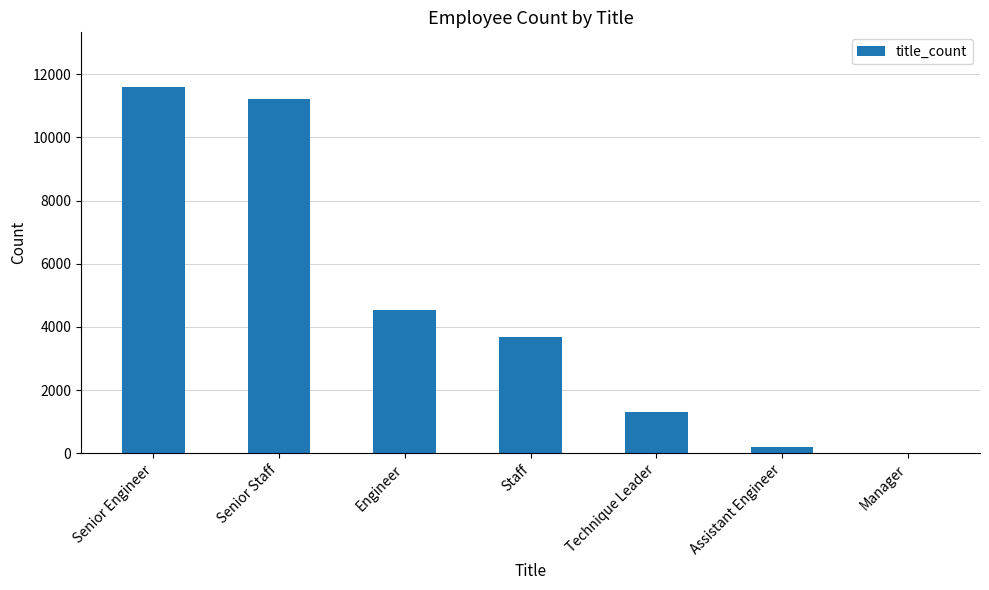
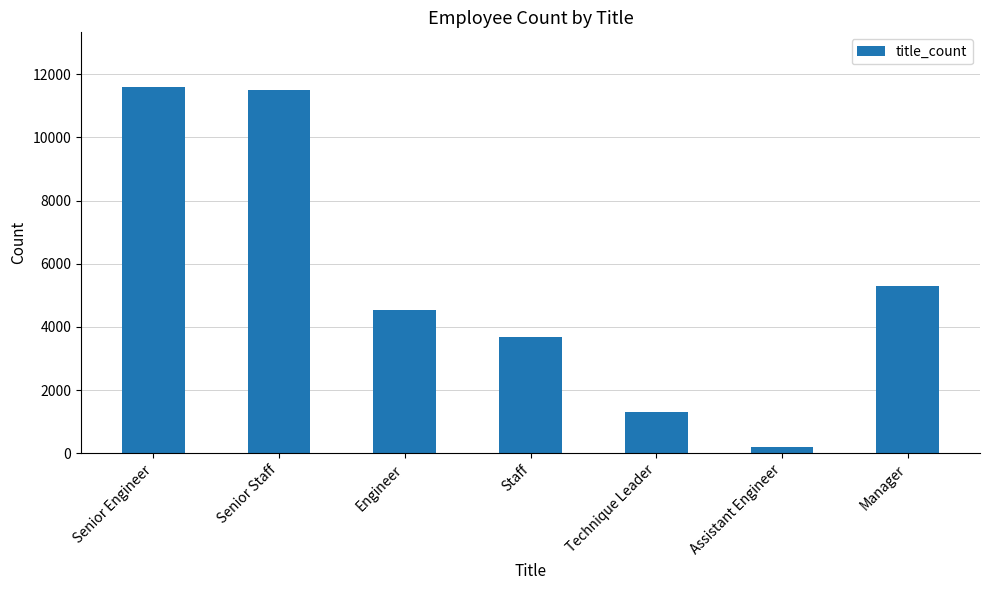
  {
    "Senior Engineer": 11600,
-   "Senior Staff": 11200,
+   "Senior Staff": 11500,
    "Engineer": 4500,
    "Staff": 3700,
    "Technique Leader": 1300,
    "Assistant Engineer": 200,
-   "Manager": 0
+   "Manager": 5300
  }
